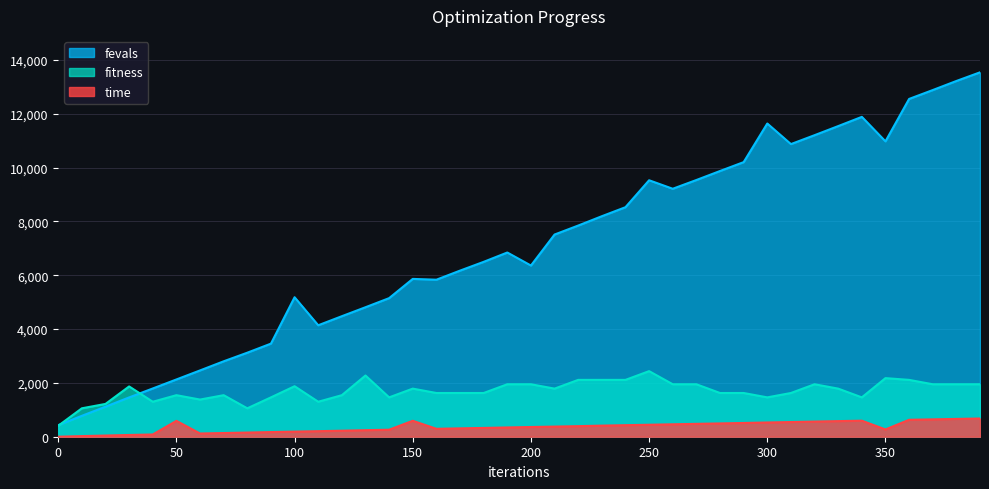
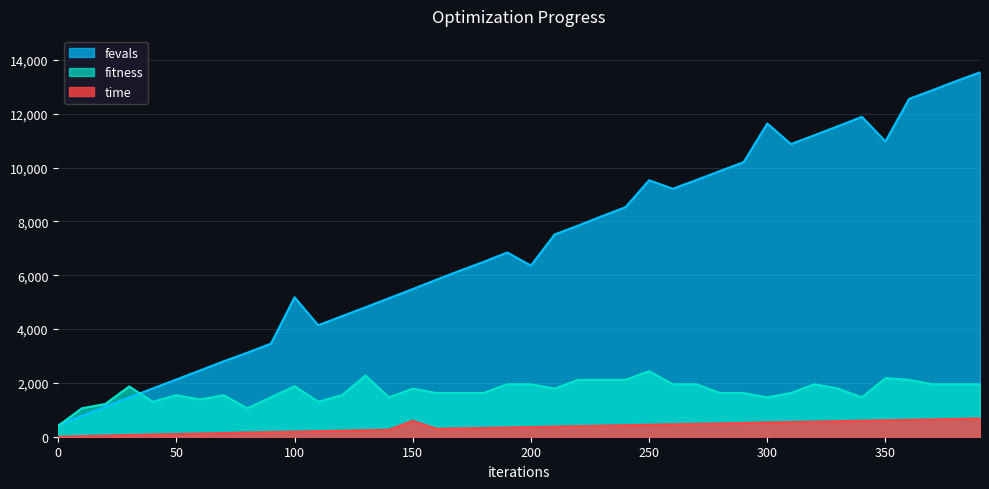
  {
    "fevals": {
      "50": "2,100",
      "100": "5,200",
-     "150": "5,900",
+     "150": "5,500",
      "200": "6,400",
      "250": "9,500",
      "300": "11,600",
      "350": "11,000"
    },
    "fitness": {
      "50": "1,500",
      "100": "1,900",
      "150": "1,800",
      "200": "2,000",
      "250": "2,400",
      "300": "1,500",
      "350": "2,200"
    },
    "time": {
      "0": "0",
-     "50": "600",
+     "50": "100",
      "100": "200",
      "150": "600",
      "200": "400",
      "250": "400",
      "300": "500",
-     "350": "300"
+     "350": "600"
    }
  }
